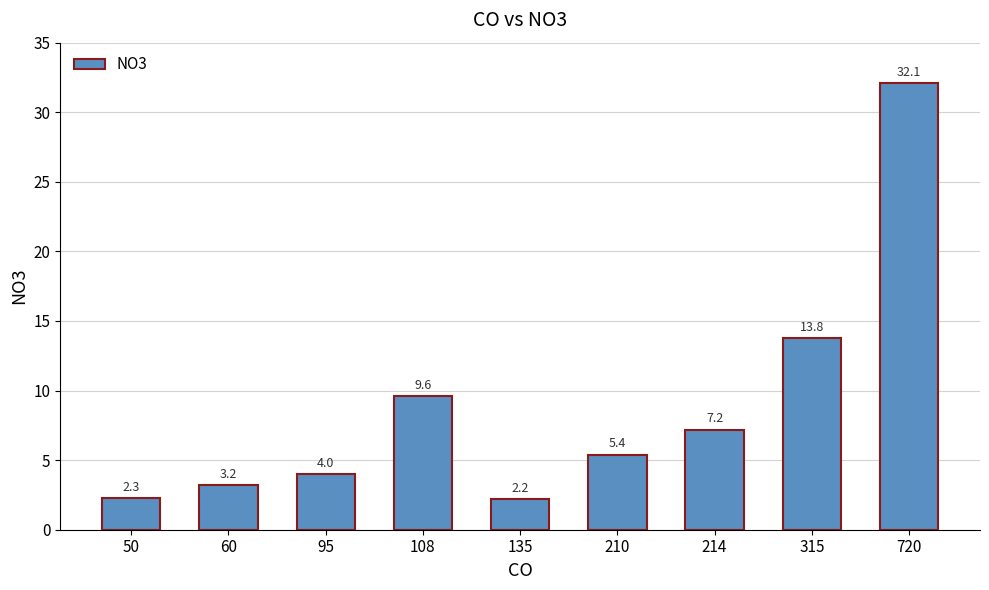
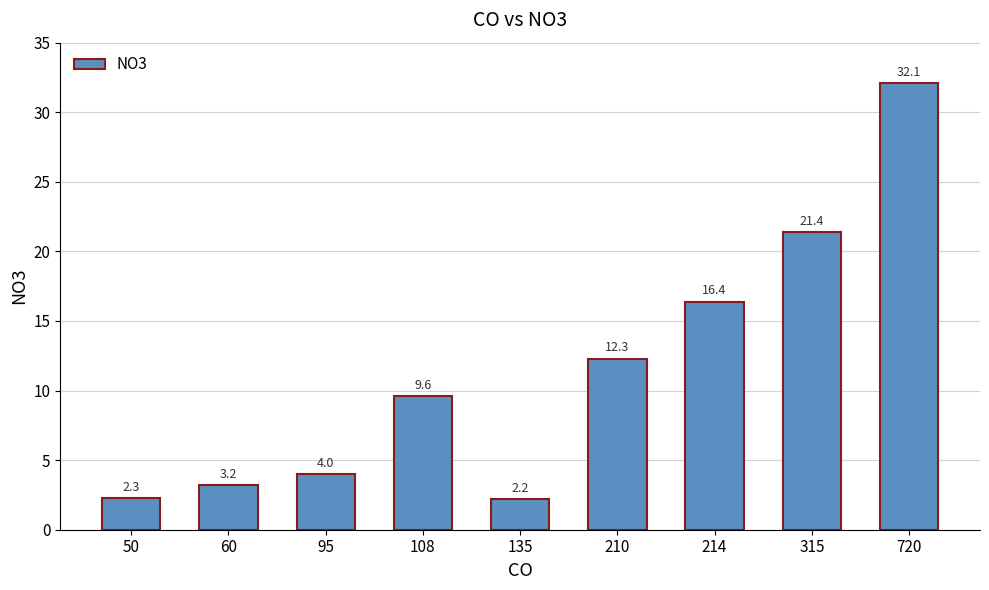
  {
    "50": 2.3,
    "60": 3.2,
    "95": 4.0,
    "108": 9.6,
    "135": 2.2,
-   "210": 5.4,
-   "214": 7.2,
-   "315": 13.8,
+   "210": 12.3,
+   "214": 16.4,
+   "315": 21.4,
    "720": 32.1
  }
